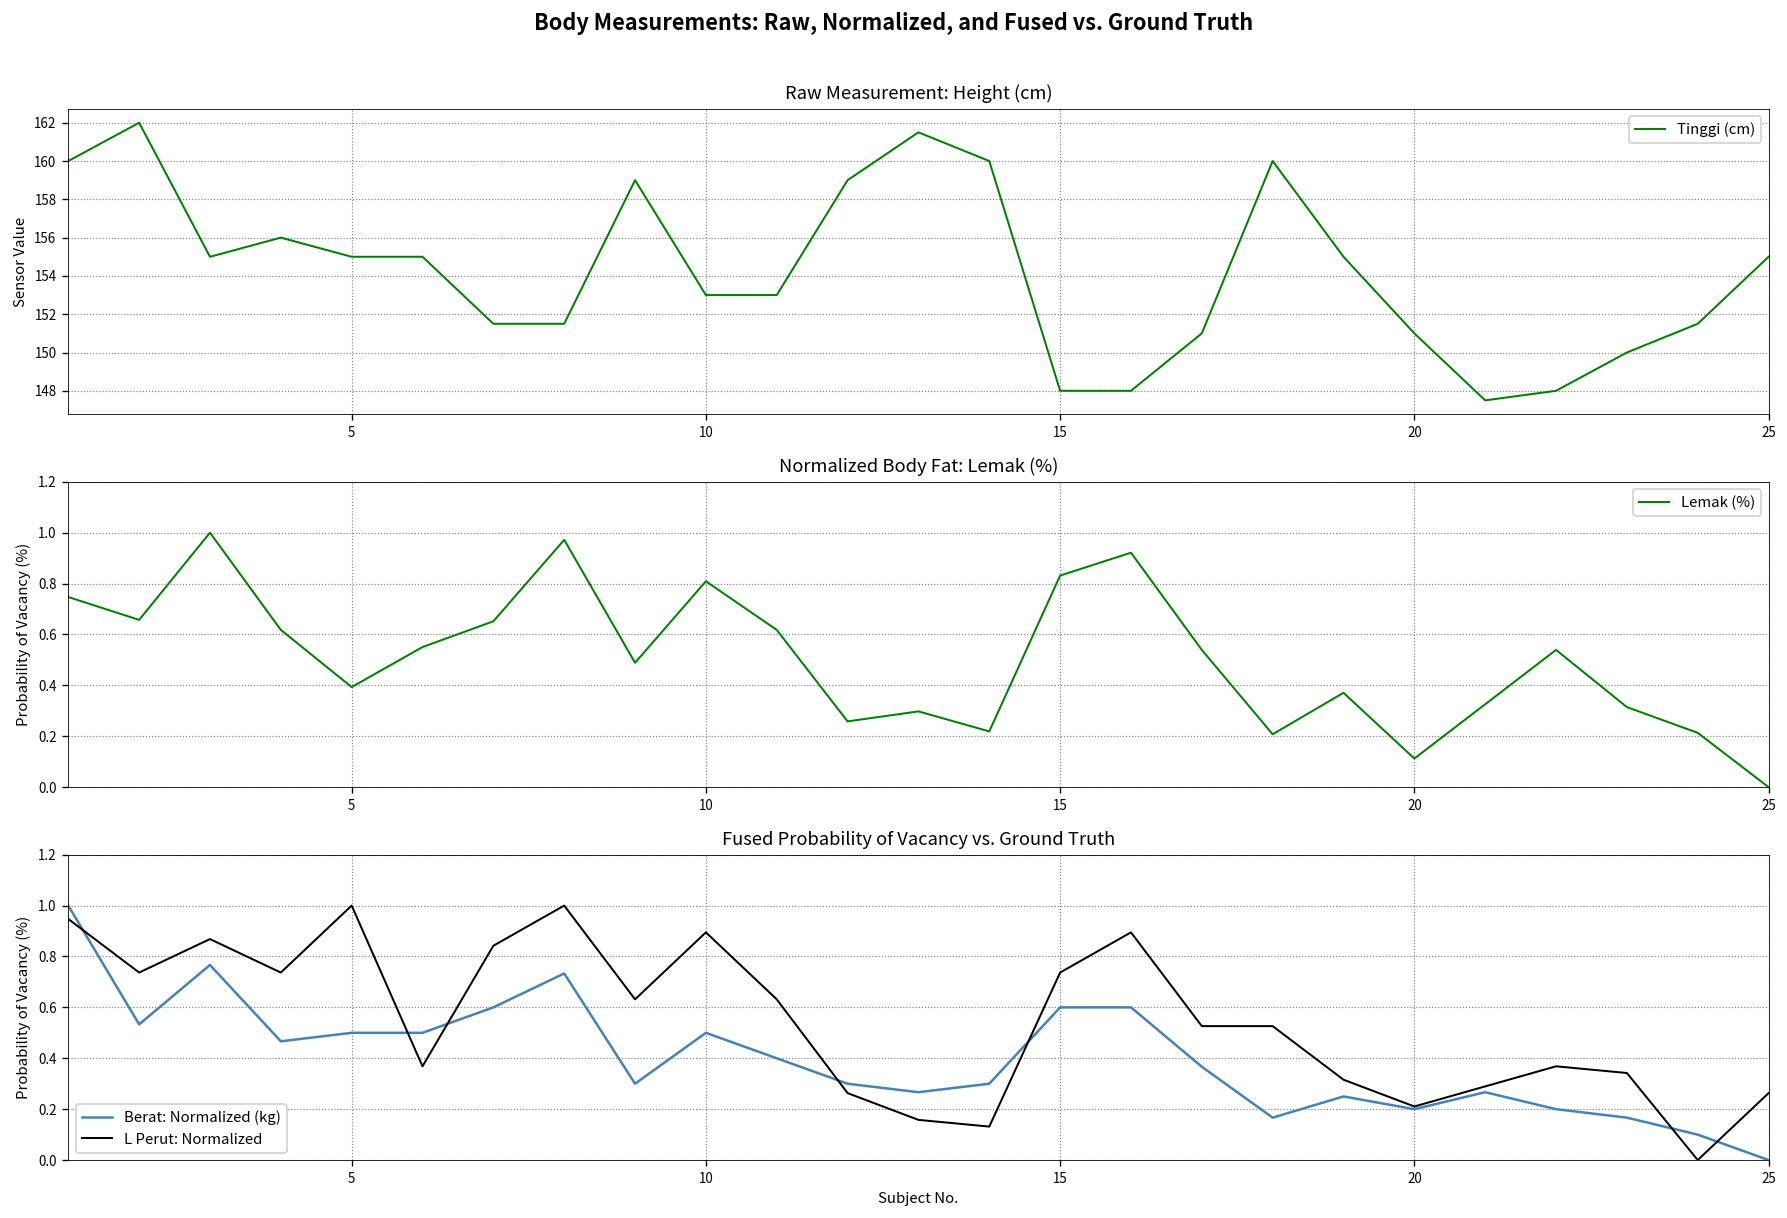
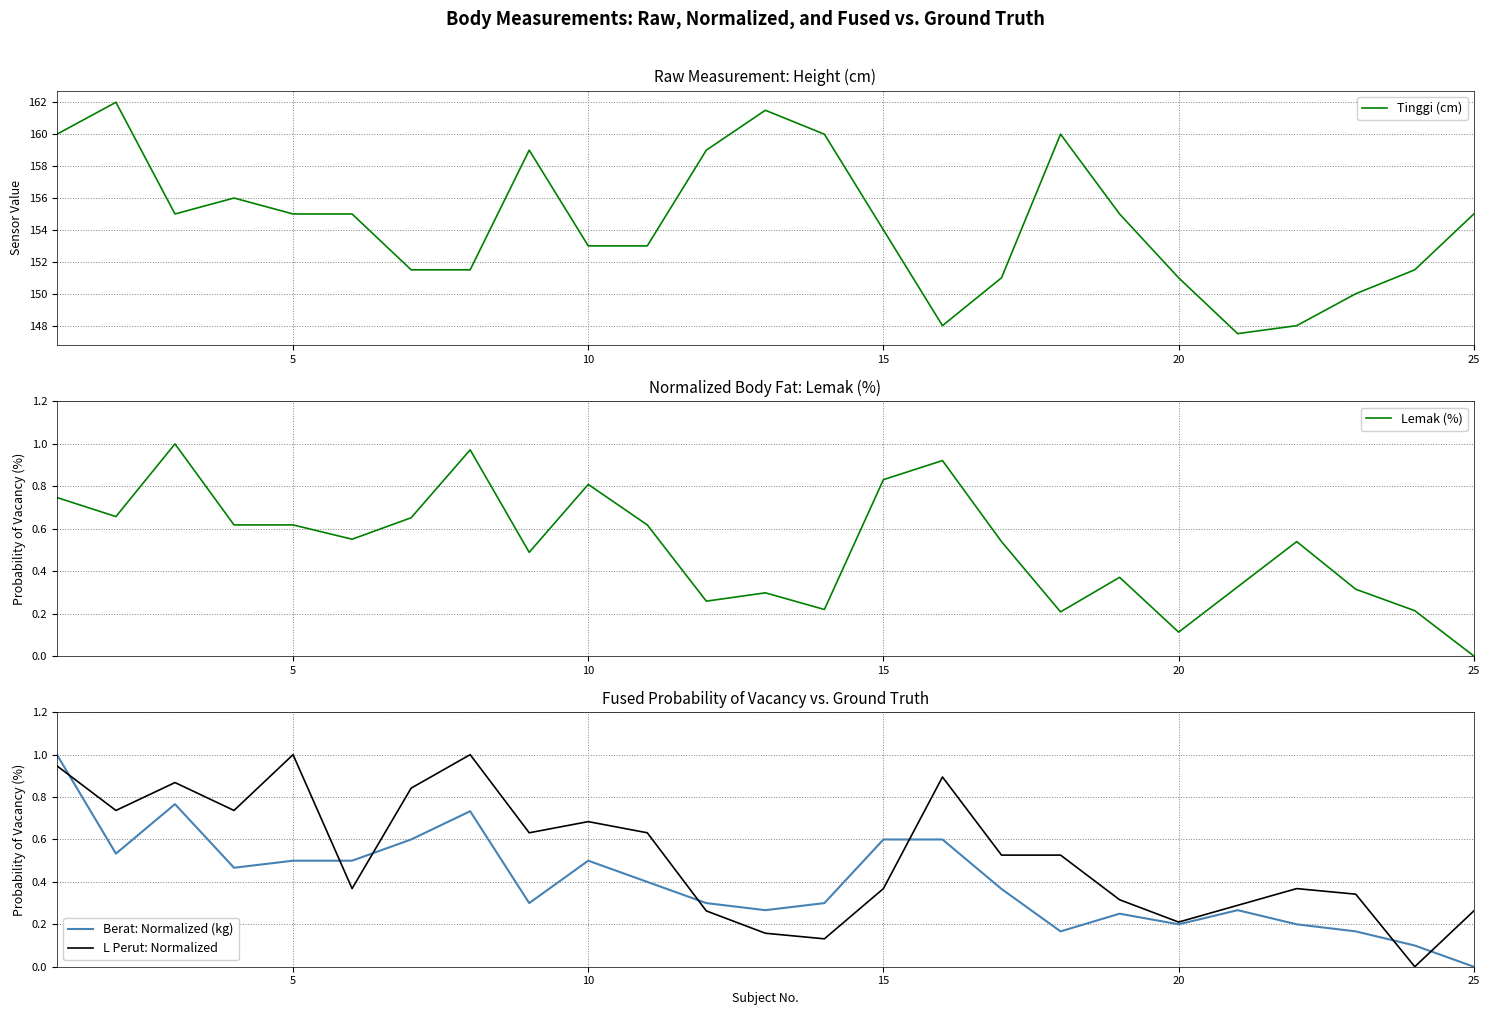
  {
    "Raw Measurement: Height (cm)": {
      "5": 155,
      "10": 153,
-     "15": 148,
+     "15": 154,
      "20": 151,
      "25": 155
    },
    "Normalized Body Fat: Lemak (%)": {
-     "5": 0.39,
+     "5": 0.62,
      "10": 0.81,
      "15": 0.83,
      "20": 0.11,
      "25": 0.00
    },
    "Fused Probability of Vacancy vs. Ground Truth": {
      "Berat: Normalized (kg)": {
        "5": 0.50,
        "10": 0.50,
        "15": 0.60,
        "25": 0.00
      },
      "L Perut: Normalized": {
        "5": 1.00,
-       "10": 0.89,
-       "15": 0.74,
+       "10": 0.68,
+       "15": 0.37,
        "25": 0.26
      }
    }
  }
